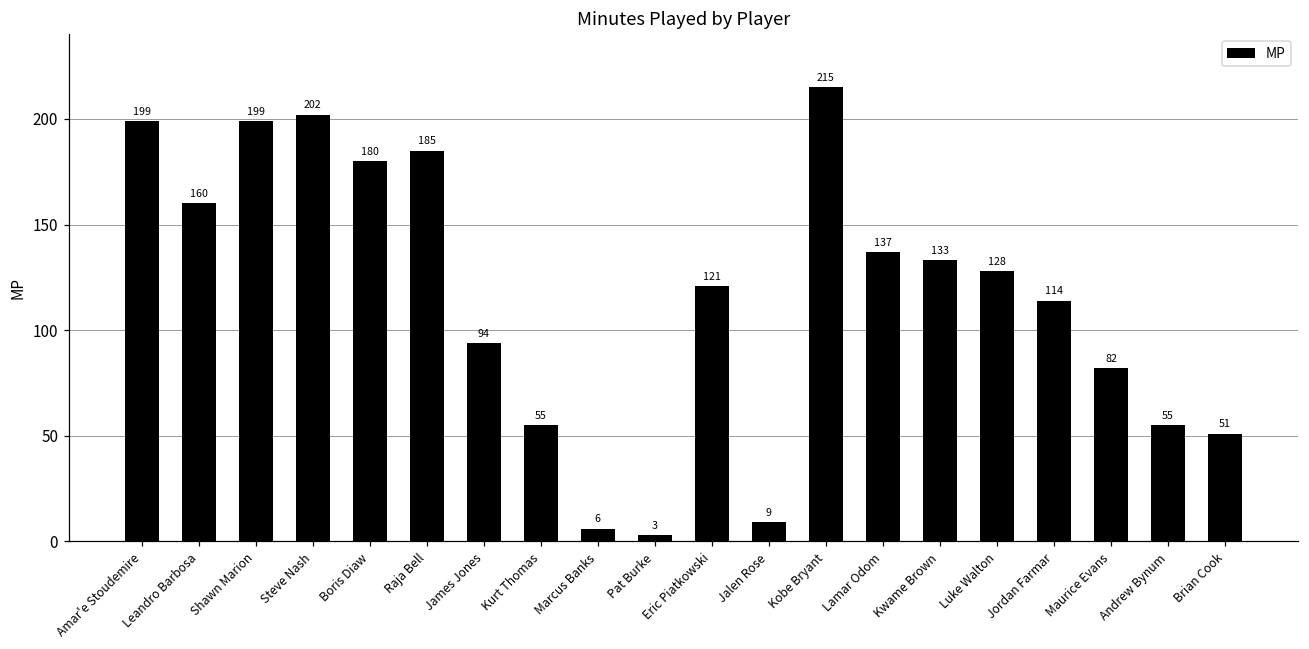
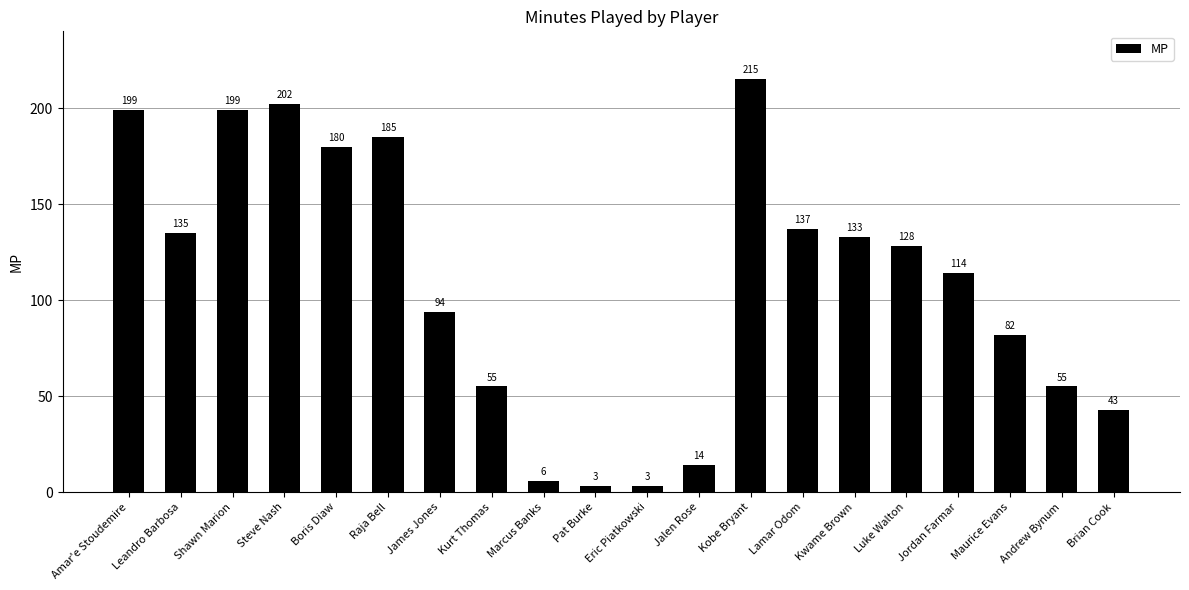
  {
    "Amar'e Stoudemire": 199,
-   "Leandro Barbosa": 160,
+   "Leandro Barbosa": 135,
    "Shawn Marion": 199,
    "Steve Nash": 202,
    "Boris Diaw": 180,
    "Raja Bell": 185,
    "James Jones": 94,
    "Kurt Thomas": 55,
    "Marcus Banks": 6,
    "Pat Burke": 3,
-   "Eric Piatkowski": 121,
-   "Jalen Rose": 9,
+   "Eric Piatkowski": 3,
+   "Jalen Rose": 14,
    "Kobe Bryant": 215,
    "Lamar Odom": 137,
    "Kwame Brown": 133,
    "Luke Walton": 128,
    "Jordan Farmar": 114,
    "Maurice Evans": 82,
    "Andrew Bynum": 55,
-   "Brian Cook": 51
+   "Brian Cook": 43
  }
